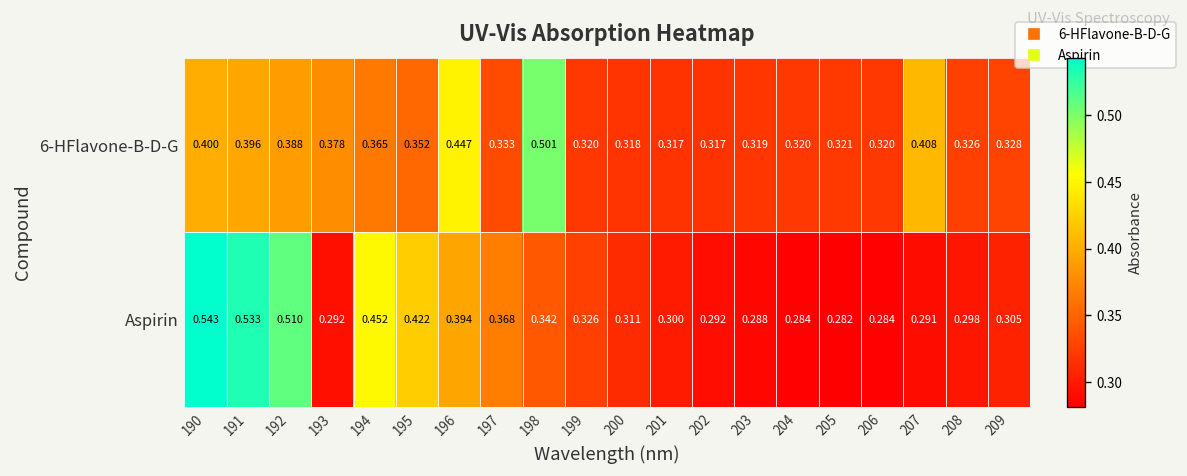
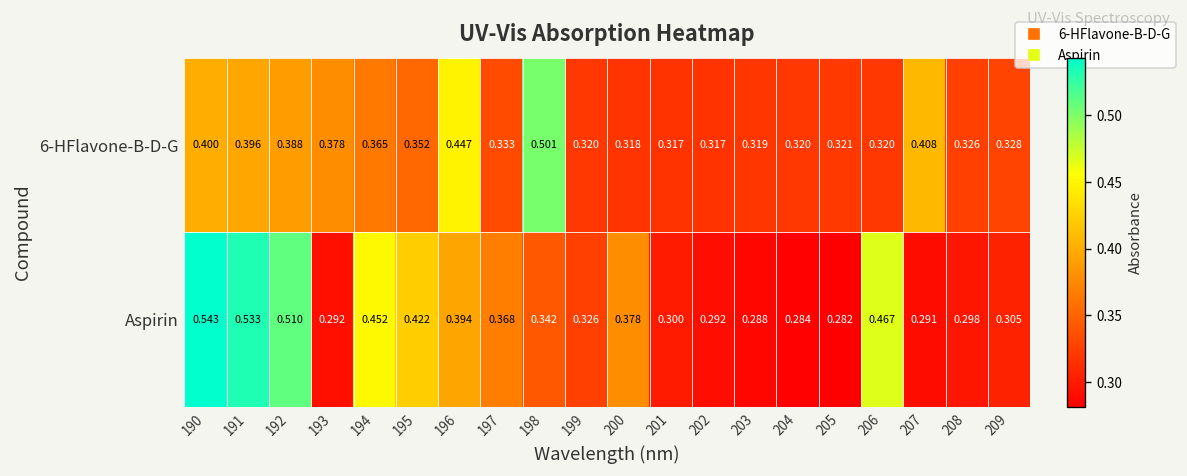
  {
    "6-HFlavone-B-D-G": {
      "190": 0.400,
      "191": 0.396,
      "192": 0.388,
      "193": 0.378,
      "194": 0.365,
      "195": 0.352,
      "196": 0.447,
      "197": 0.333,
      "198": 0.501,
      "199": 0.320,
      "200": 0.318,
      "201": 0.317,
      "202": 0.317,
      "203": 0.319,
      "204": 0.320,
      "205": 0.321,
      "206": 0.320,
      "207": 0.408,
      "208": 0.326,
      "209": 0.328
    },
    "Aspirin": {
      "190": 0.543,
      "191": 0.533,
      "192": 0.510,
      "193": 0.292,
      "194": 0.452,
      "195": 0.422,
      "196": 0.394,
      "197": 0.368,
      "198": 0.342,
      "199": 0.326,
-     "200": 0.311,
+     "200": 0.378,
      "201": 0.300,
      "202": 0.292,
      "203": 0.288,
      "204": 0.284,
      "205": 0.282,
-     "206": 0.284,
+     "206": 0.467,
      "207": 0.291,
      "208": 0.298,
      "209": 0.305
    }
  }
